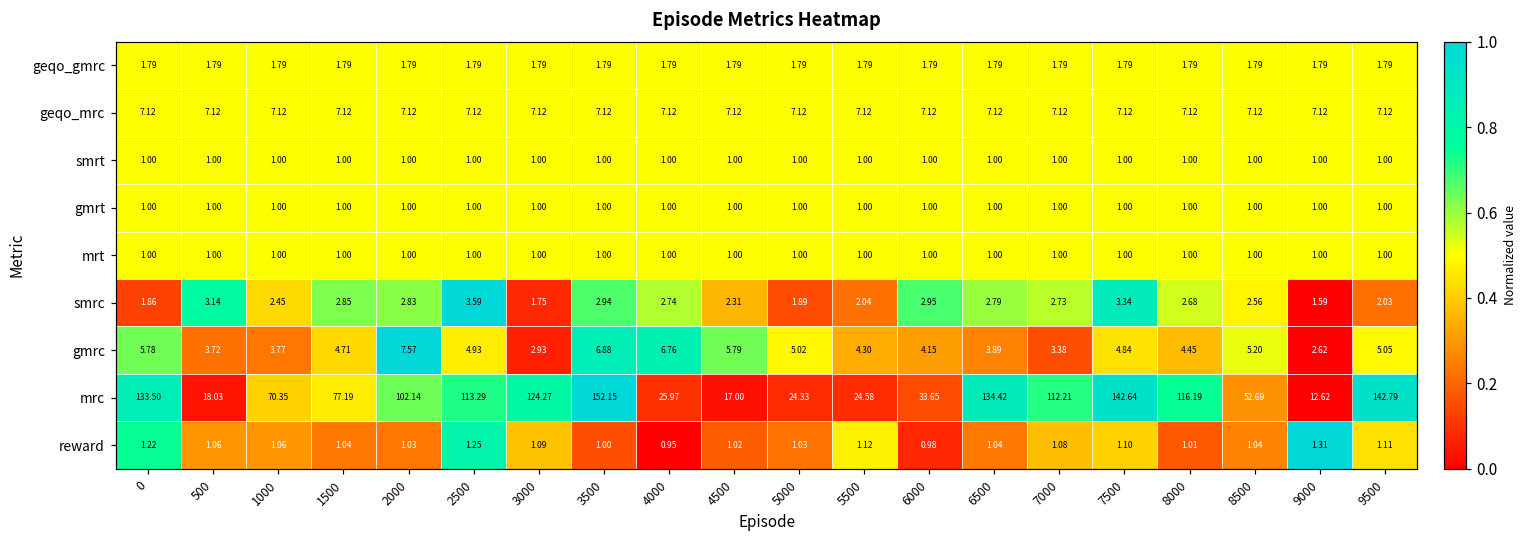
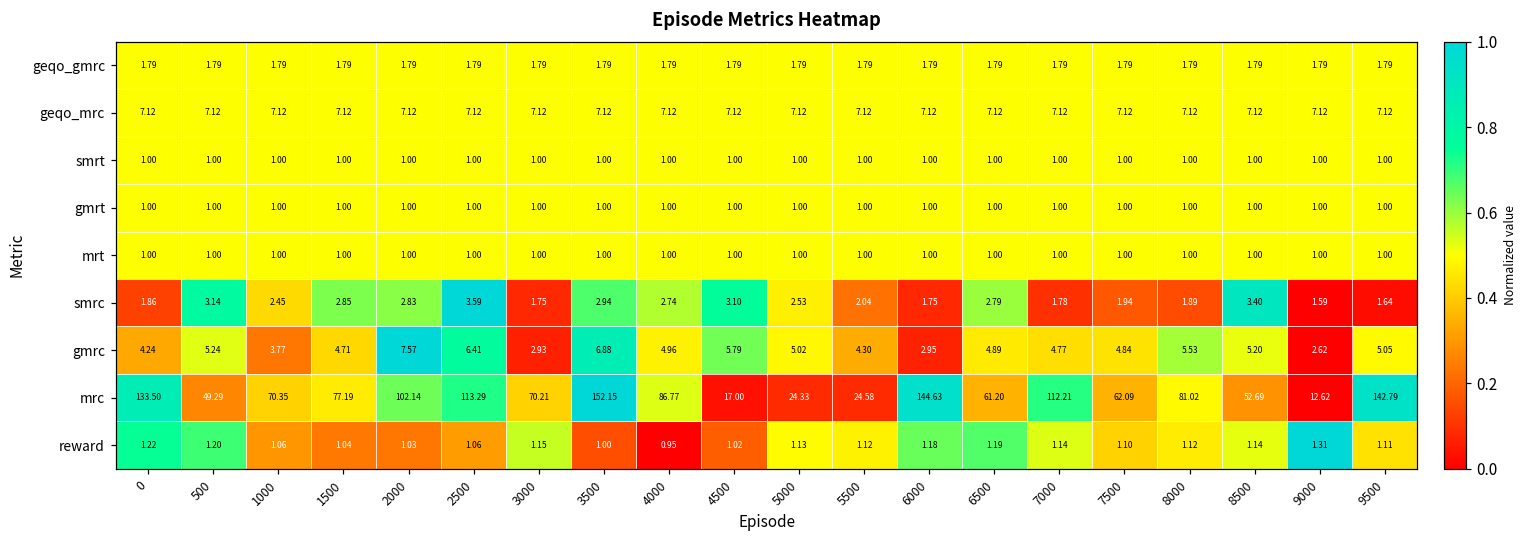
  {
    "geqo_gmrc": {
      "0": 1.79,
      "500": 1.79,
      "1000": 1.79,
      "1500": 1.79,
      "2000": 1.79,
      "2500": 1.79,
      "3000": 1.79,
      "3500": 1.79,
      "4000": 1.79,
      "4500": 1.79,
      "5000": 1.79,
      "5500": 1.79,
      "6000": 1.79,
      "6500": 1.79,
      "7000": 1.79,
      "7500": 1.79,
      "8000": 1.79,
      "8500": 1.79,
      "9000": 1.79,
      "9500": 1.79
    },
    "geqo_mrc": {
      "0": 7.12,
      "500": 7.12,
      "1000": 7.12,
      "1500": 7.12,
      "2000": 7.12,
      "2500": 7.12,
      "3000": 7.12,
      "3500": 7.12,
      "4000": 7.12,
      "4500": 7.12,
      "5000": 7.12,
      "5500": 7.12,
      "6000": 7.12,
      "6500": 7.12,
      "7000": 7.12,
      "7500": 7.12,
      "8000": 7.12,
      "8500": 7.12,
      "9000": 7.12,
      "9500": 7.12
    },
    "smrt": {
      "0": 1.00,
      "500": 1.00,
      "1000": 1.00,
      "1500": 1.00,
      "2000": 1.00,
      "2500": 1.00,
      "3000": 1.00,
      "3500": 1.00,
      "4000": 1.00,
      "4500": 1.00,
      "5000": 1.00,
      "5500": 1.00,
      "6000": 1.00,
      "6500": 1.00,
      "7000": 1.00,
      "7500": 1.00,
      "8000": 1.00,
      "8500": 1.00,
      "9000": 1.00,
      "9500": 1.00
    },
    "gmrt": {
      "0": 1.00,
      "500": 1.00,
      "1000": 1.00,
      "1500": 1.00,
      "2000": 1.00,
      "2500": 1.00,
      "3000": 1.00,
      "3500": 1.00,
      "4000": 1.00,
      "4500": 1.00,
      "5000": 1.00,
      "5500": 1.00,
      "6000": 1.00,
      "6500": 1.00,
      "7000": 1.00,
      "7500": 1.00,
      "8000": 1.00,
      "8500": 1.00,
      "9000": 1.00,
      "9500": 1.00
    },
    "mrt": {
      "0": 1.00,
      "500": 1.00,
      "1000": 1.00,
      "1500": 1.00,
      "2000": 1.00,
      "2500": 1.00,
      "3000": 1.00,
      "3500": 1.00,
      "4000": 1.00,
      "4500": 1.00,
      "5000": 1.00,
      "5500": 1.00,
      "6000": 1.00,
      "6500": 1.00,
      "7000": 1.00,
      "7500": 1.00,
      "8000": 1.00,
      "8500": 1.00,
      "9000": 1.00,
      "9500": 1.00
    },
    "smrc": {
      "0": 1.86,
      "500": 3.14,
      "1000": 2.45,
      "1500": 2.85,
      "2000": 2.83,
      "2500": 3.59,
      "3000": 1.75,
      "3500": 2.94,
      "4000": 2.74,
-     "4500": 2.31,
-     "5000": 1.89,
+     "4500": 3.10,
+     "5000": 2.53,
      "5500": 2.04,
-     "6000": 2.95,
+     "6000": 1.75,
      "6500": 2.79,
-     "7000": 2.73,
-     "7500": 3.34,
-     "8000": 2.68,
-     "8500": 2.56,
+     "7000": 1.78,
+     "7500": 1.94,
+     "8000": 1.89,
+     "8500": 3.40,
      "9000": 1.59,
-     "9500": 2.03
+     "9500": 1.64
    },
    "gmrc": {
-     "0": 5.78,
-     "500": 3.72,
+     "0": 4.24,
+     "500": 5.24,
      "1000": 3.77,
      "1500": 4.71,
      "2000": 7.57,
-     "2500": 4.93,
+     "2500": 6.41,
      "3000": 2.93,
      "3500": 6.88,
-     "4000": 6.76,
+     "4000": 4.96,
      "4500": 5.79,
      "5000": 5.02,
      "5500": 4.30,
-     "6000": 4.15,
-     "6500": 3.89,
-     "7000": 3.38,
+     "6000": 2.95,
+     "6500": 4.89,
+     "7000": 4.77,
      "7500": 4.84,
-     "8000": 4.45,
+     "8000": 5.53,
      "8500": 5.20,
      "9000": 2.62,
      "9500": 5.05
    },
    "mrc": {
      "0": 133.50,
-     "500": 18.03,
+     "500": 49.29,
      "1000": 70.35,
      "1500": 77.19,
      "2000": 102.14,
      "2500": 113.29,
-     "3000": 124.27,
+     "3000": 70.21,
      "3500": 152.15,
-     "4000": 25.97,
+     "4000": 86.77,
      "4500": 17.00,
      "5000": 24.33,
      "5500": 24.58,
-     "6000": 33.65,
-     "6500": 134.42,
+     "6000": 144.63,
+     "6500": 61.20,
      "7000": 112.21,
-     "7500": 142.64,
-     "8000": 116.19,
+     "7500": 62.09,
+     "8000": 81.02,
      "8500": 52.69,
      "9000": 12.62,
      "9500": 142.79
    },
    "reward": {
      "0": 1.22,
-     "500": 1.06,
+     "500": 1.20,
      "1000": 1.06,
      "1500": 1.04,
      "2000": 1.03,
-     "2500": 1.25,
-     "3000": 1.09,
+     "2500": 1.06,
+     "3000": 1.15,
      "3500": 1.00,
      "4000": 0.95,
      "4500": 1.02,
-     "5000": 1.03,
+     "5000": 1.13,
      "5500": 1.12,
-     "6000": 0.98,
-     "6500": 1.04,
-     "7000": 1.08,
+     "6000": 1.18,
+     "6500": 1.19,
+     "7000": 1.14,
      "7500": 1.10,
-     "8000": 1.01,
-     "8500": 1.04,
+     "8000": 1.12,
+     "8500": 1.14,
      "9000": 1.31,
      "9500": 1.11
    }
  }
